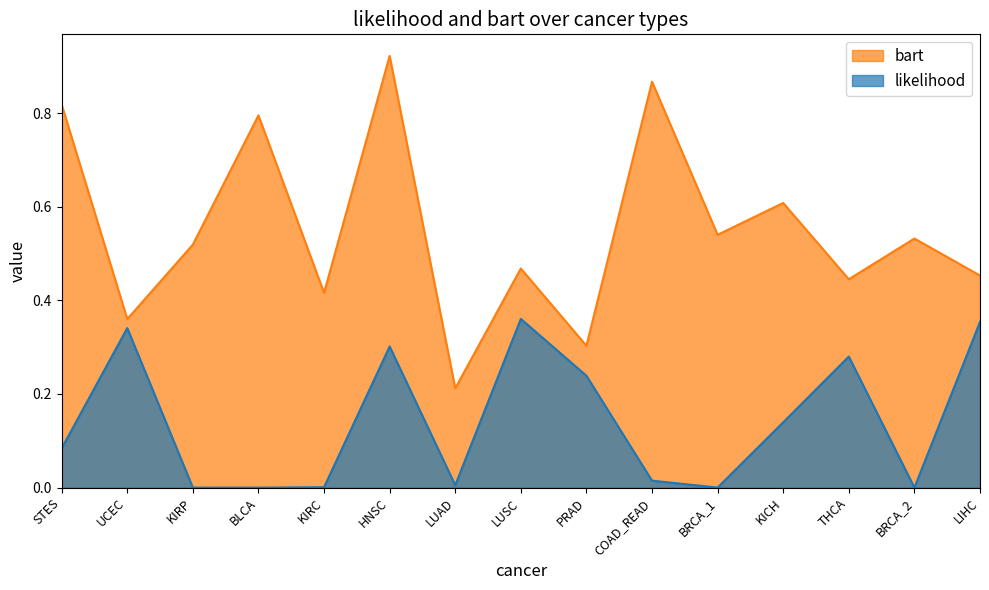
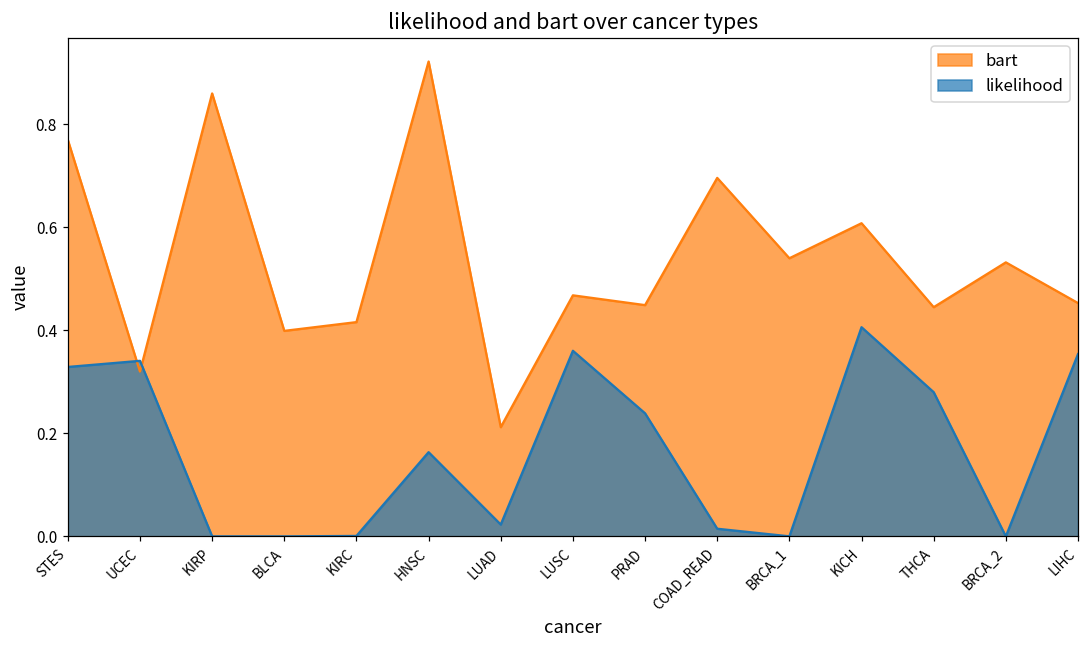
  {
    "bart": {
-     "STES": 0.82,
-     "UCEC": 0.36,
-     "KIRP": 0.52,
-     "BLCA": 0.80,
+     "STES": 0.77,
+     "UCEC": 0.32,
+     "KIRP": 0.86,
+     "BLCA": 0.40,
      "KIRC": 0.42,
      "HNSC": 0.92,
      "LUAD": 0.21,
      "LUSC": 0.47,
-     "PRAD": 0.30,
-     "COAD_READ": 0.87,
+     "PRAD": 0.45,
+     "COAD_READ": 0.70,
      "BRCA_1": 0.54,
      "KICH": 0.61,
      "THCA": 0.45,
      "BRCA_2": 0.53,
      "LIHC": 0.45
    },
    "likelihood": {
-     "STES": 0.08,
+     "STES": 0.33,
      "UCEC": 0.34,
      "KIRP": 0.00,
      "BLCA": 0.00,
      "KIRC": 0.00,
-     "HNSC": 0.30,
-     "LUAD": 0.01,
+     "HNSC": 0.16,
+     "LUAD": 0.02,
      "LUSC": 0.36,
      "PRAD": 0.24,
      "COAD_READ": 0.01,
      "BRCA_1": 0.00,
-     "KICH": 0.14,
+     "KICH": 0.41,
      "THCA": 0.28,
      "BRCA_2": 0.00,
      "LIHC": 0.35
    }
  }
